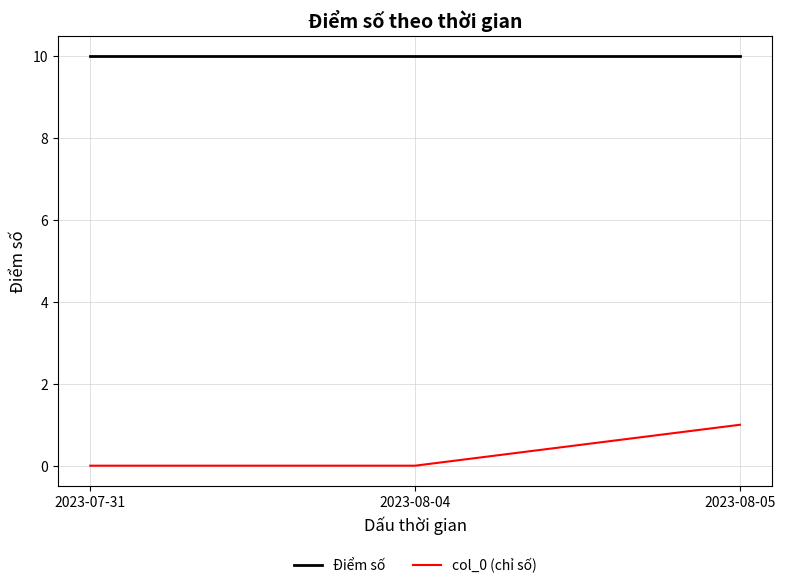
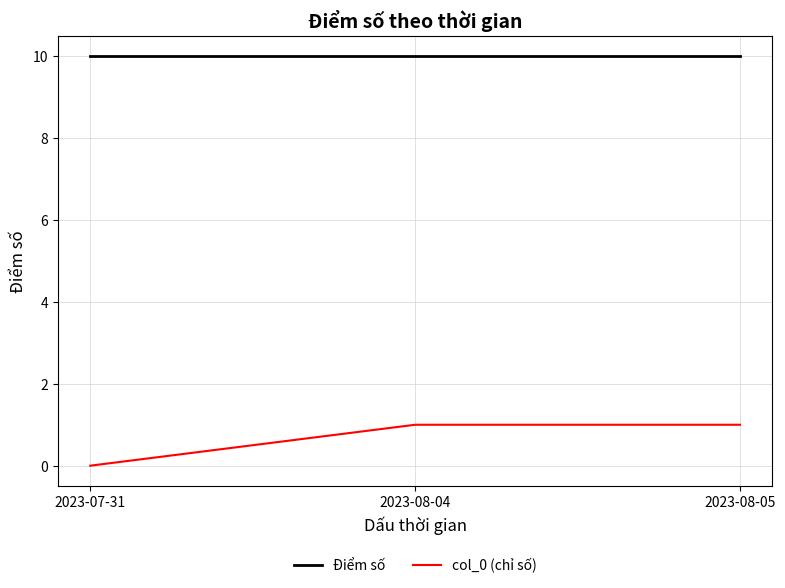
  {
    "Điểm số": {
      "2023-07-31": 10,
      "2023-08-04": 10,
      "2023-08-05": 10
    },
    "col_0 (chỉ số)": {
      "2023-07-31": 0,
-     "2023-08-04": 0,
+     "2023-08-04": 1,
      "2023-08-05": 1
    }
  }
